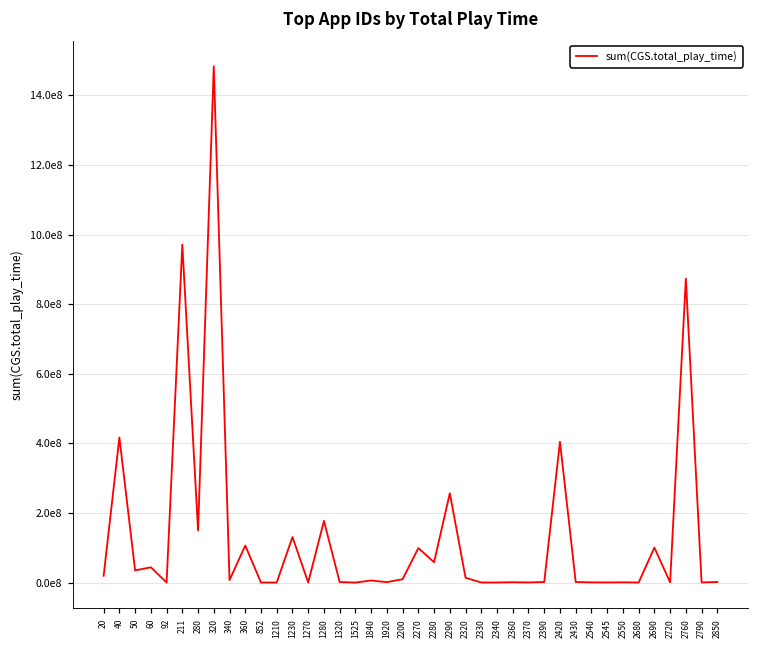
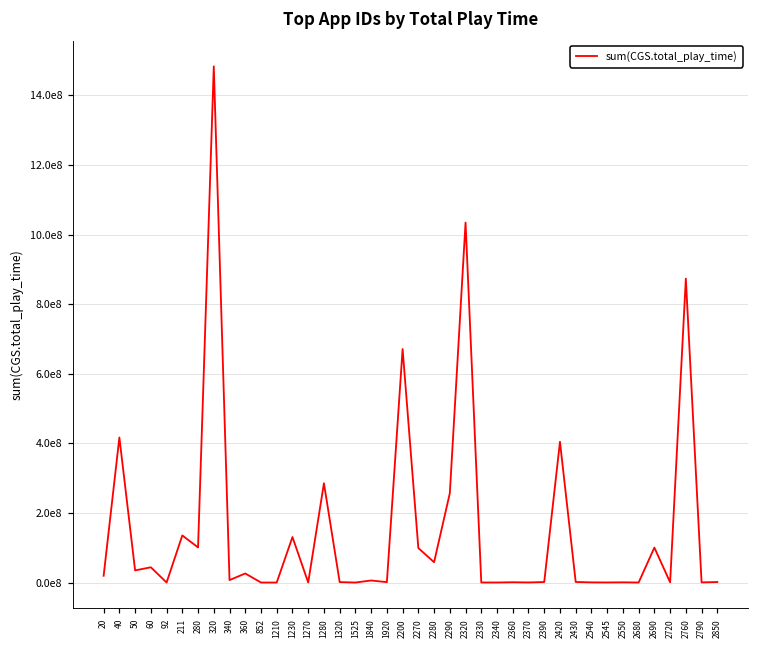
  {
    "20": 20000000,
    "40": 420000000,
    "50": 30000000,
    "60": 40000000,
    "92": 0,
-   "211": 970000000,
-   "280": 150000000,
+   "211": 140000000,
+   "280": 100000000,
    "320": 1480000000,
    "340": 10000000,
-   "360": 110000000,
+   "360": 30000000,
    "852": 0,
    "1210": 0,
    "1230": 130000000,
    "1270": 0,
-   "1280": 180000000,
+   "1280": 290000000,
    "1320": 0,
    "1525": 0,
    "1840": 10000000,
    "1920": 0,
-   "2200": 10000000,
+   "2200": 670000000,
    "2270": 100000000,
    "2280": 60000000,
    "2290": 260000000,
-   "2320": 10000000,
+   "2320": 1030000000,
    "2330": 0,
    "2340": 0,
    "2360": 0,
    "2370": 0,
    "2390": 0,
    "2420": 400000000,
    "2430": 0,
    "2540": 0,
    "2545": 0,
    "2550": 0,
    "2680": 0,
    "2690": 100000000,
    "2720": 0,
    "2760": 870000000,
    "2790": 0,
    "2850": 0
  }
